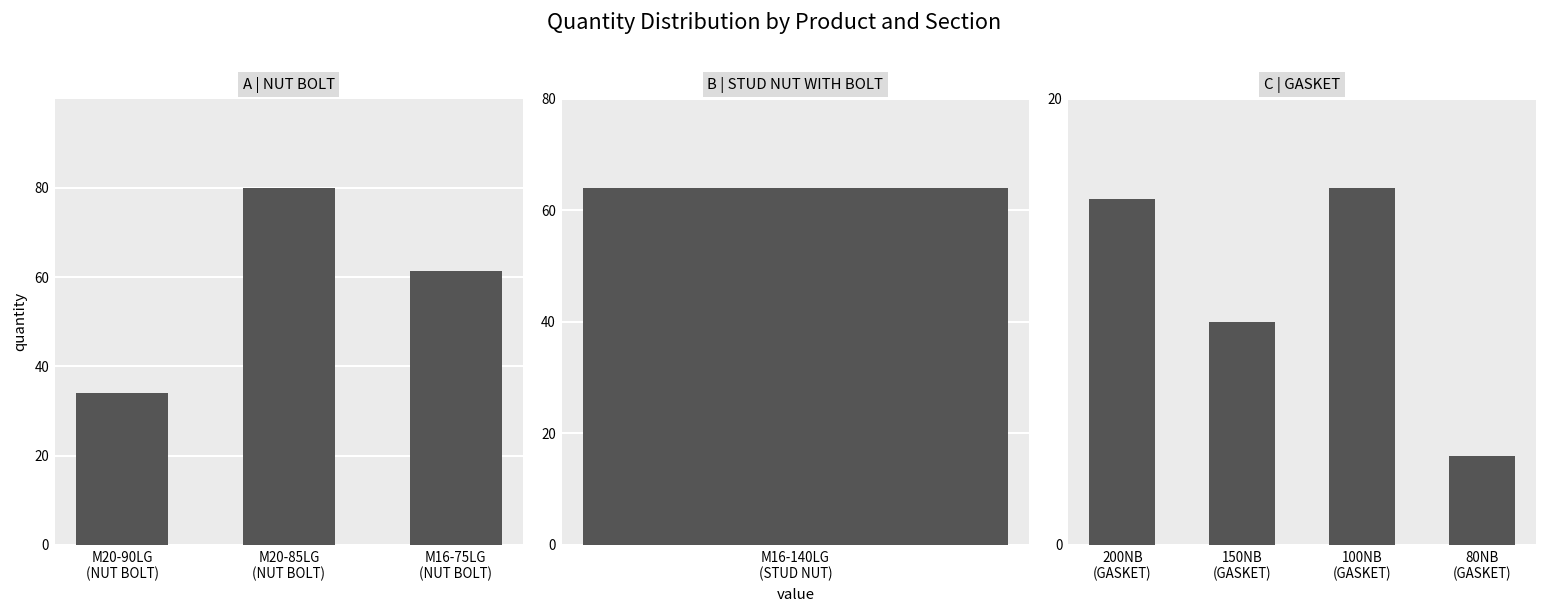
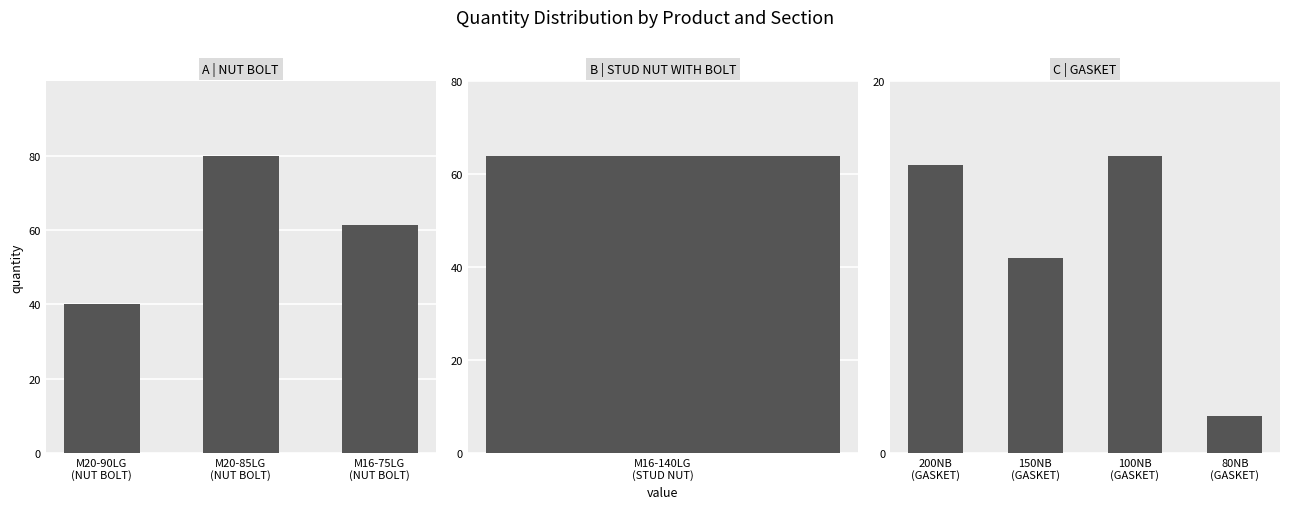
  {
    "A | NUT BOLT": {
-     "M20-90LG (NUT BOLT)": 34,
+     "M20-90LG (NUT BOLT)": 40,
      "M20-85LG (NUT BOLT)": 80,
      "M16-75LG (NUT BOLT)": 61
    },
    "B | STUD NUT WITH BOLT": {
      "M16-140LG (STUD NUT)": 64
    },
    "C | GASKET": {
      "200NB (GASKET)": 15.5,
-     "150NB (GASKET)": 10.0,
+     "150NB (GASKET)": 10.5,
      "100NB (GASKET)": 16.0,
-     "80NB (GASKET)": 4
+     "80NB (GASKET)": 2
    }
  }
